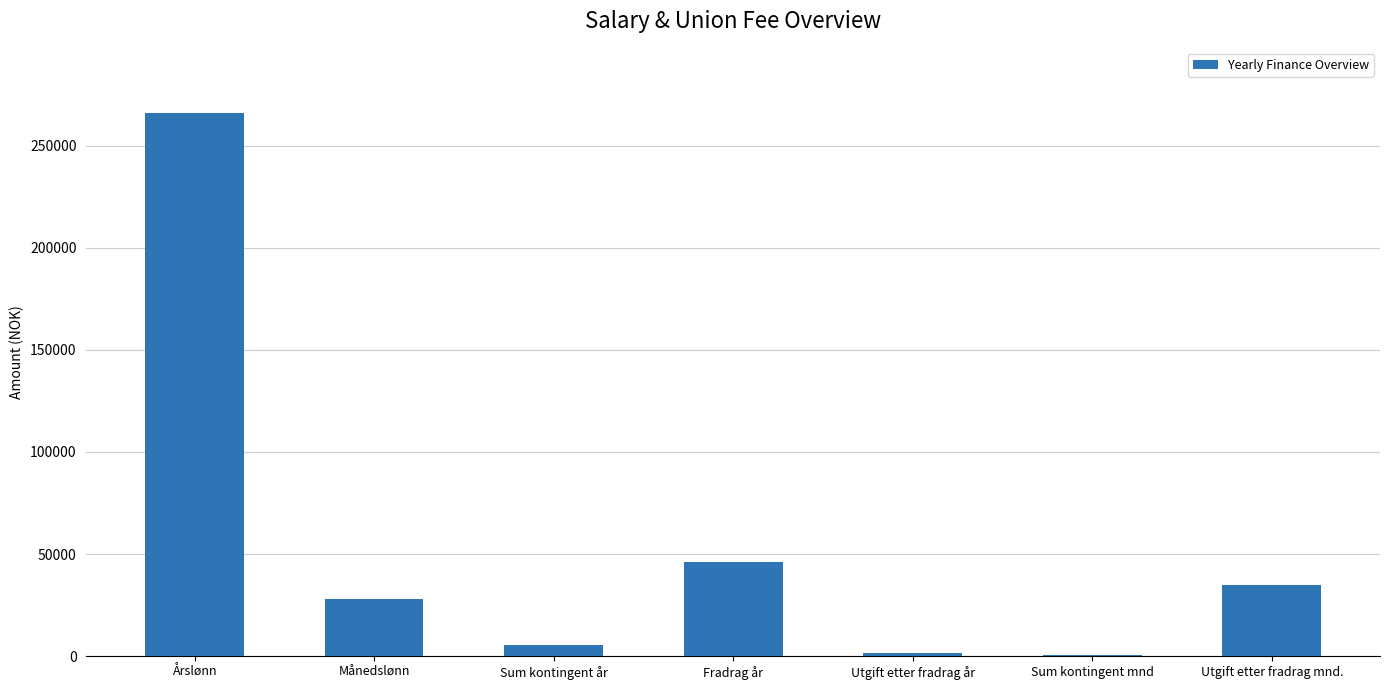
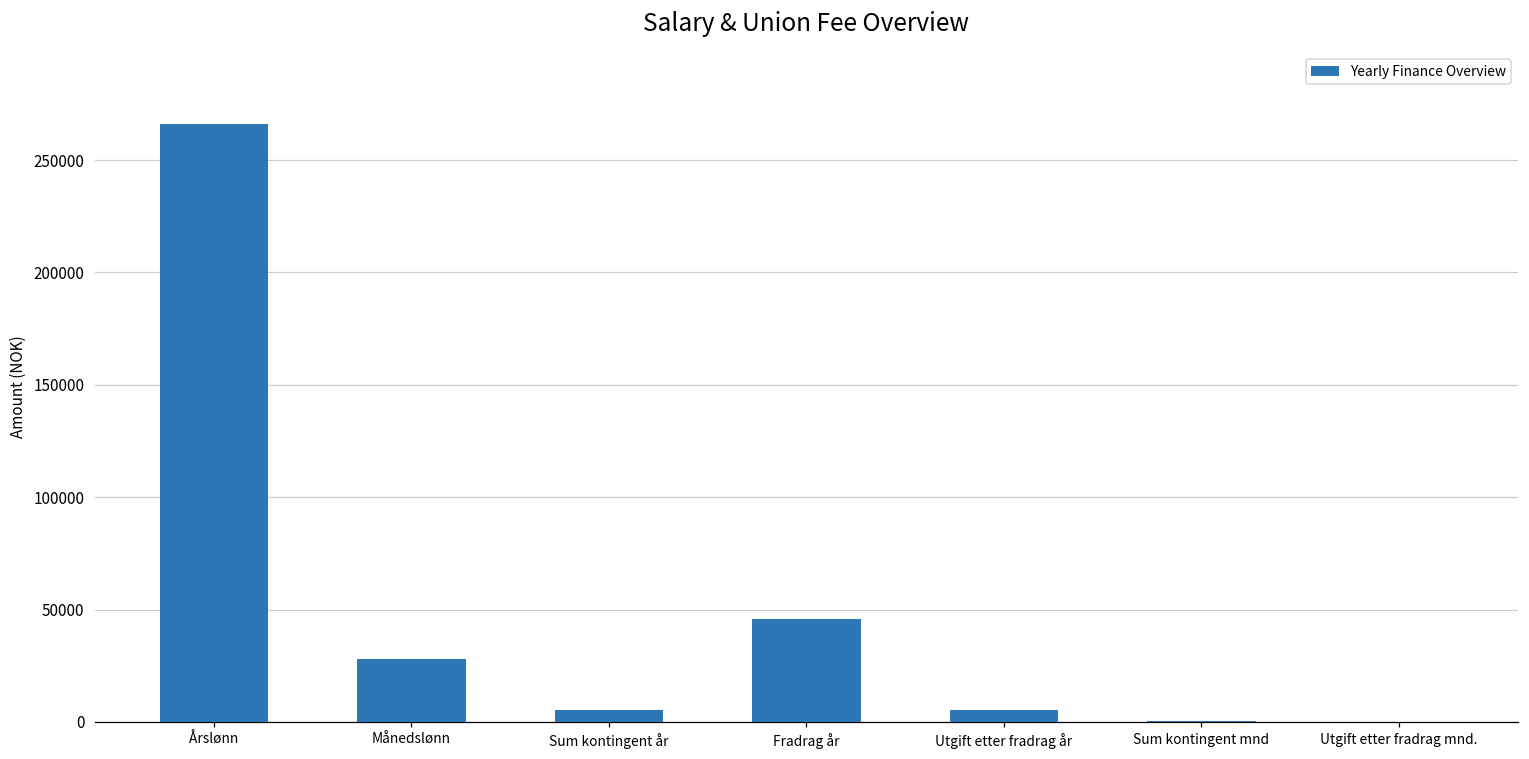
  {
    "Årslønn": 266000,
    "Månedslønn": 28000,
    "Sum kontingent år": 5000,
    "Fradrag år": 46000,
-   "Utgift etter fradrag år": 1000,
-   "Utgift etter fradrag mnd.": 35000
+   "Utgift etter fradrag år": 5000,
+   "Utgift etter fradrag mnd.": 0
  }
